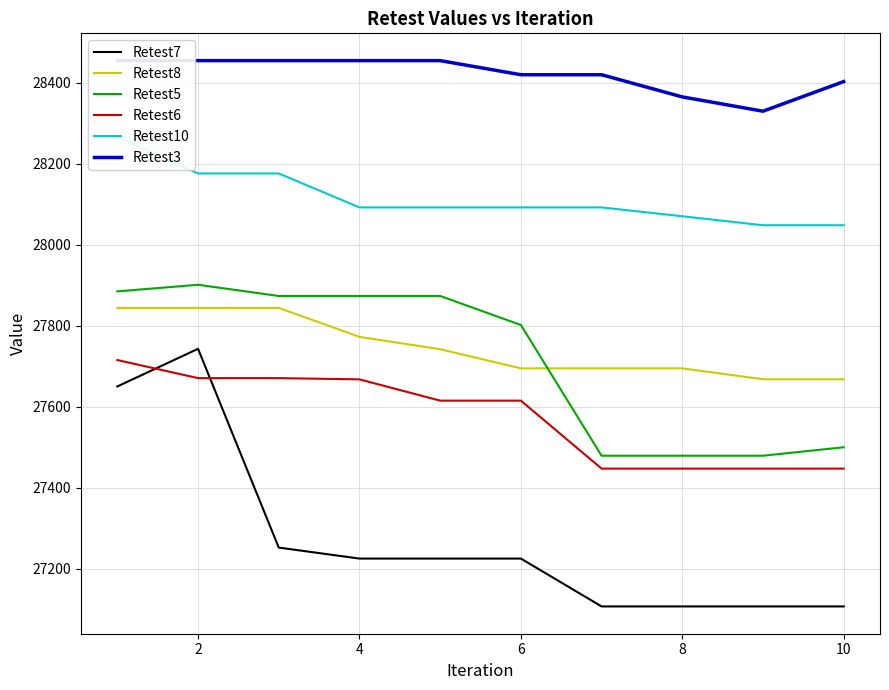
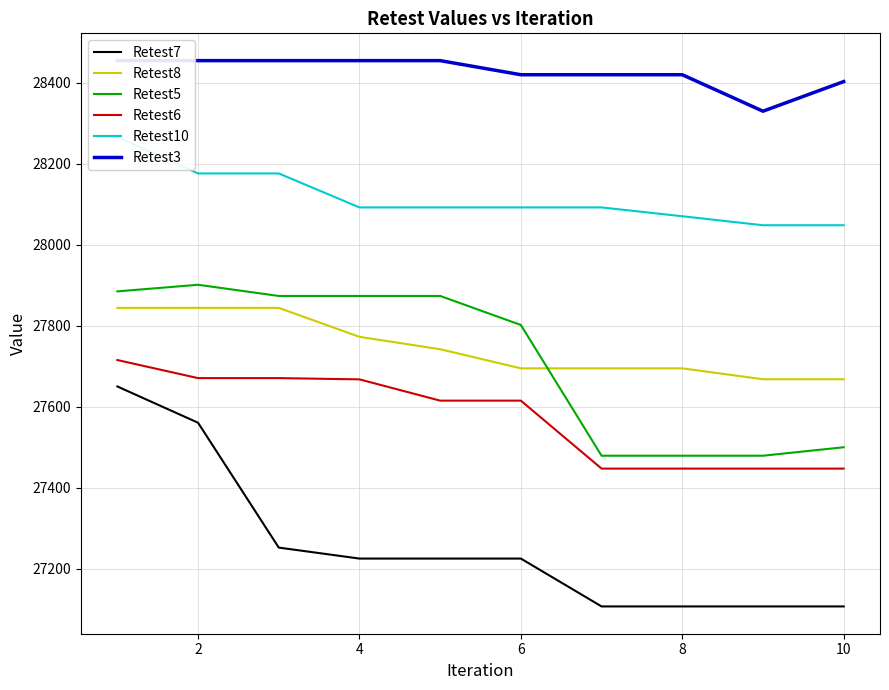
  {
    "Retest7": {
-     "2": 27740,
+     "2": 27560,
      "4": 27230,
      "6": 27230,
      "8": 27110,
      "10": 27110
    },
    "Retest8": {
      "2": 27840,
      "4": 27770,
      "6": 27690,
      "8": 27690,
      "10": 27670
    },
    "Retest5": {
      "2": 27900,
      "4": 27870,
      "6": 27800,
      "8": 27480,
      "10": 27500
    },
    "Retest6": {
      "2": 27670,
      "4": 27670,
      "6": 27620,
      "8": 27450,
      "10": 27450
    },
    "Retest10": {
      "2": 28180,
      "4": 28090,
      "6": 28090,
      "8": 28070,
      "10": 28050
    },
    "Retest3": {
      "2": 28450,
      "4": 28450,
      "6": 28420,
-     "8": 28360,
+     "8": 28420,
      "10": 28400
    }
  }
